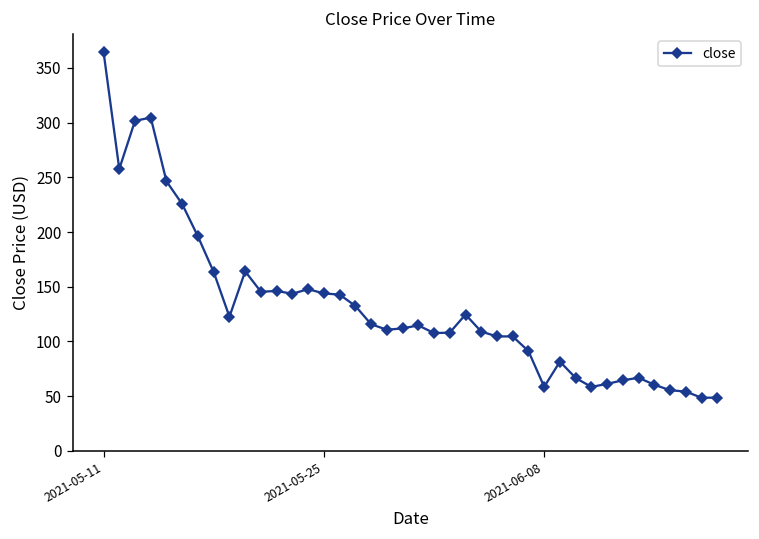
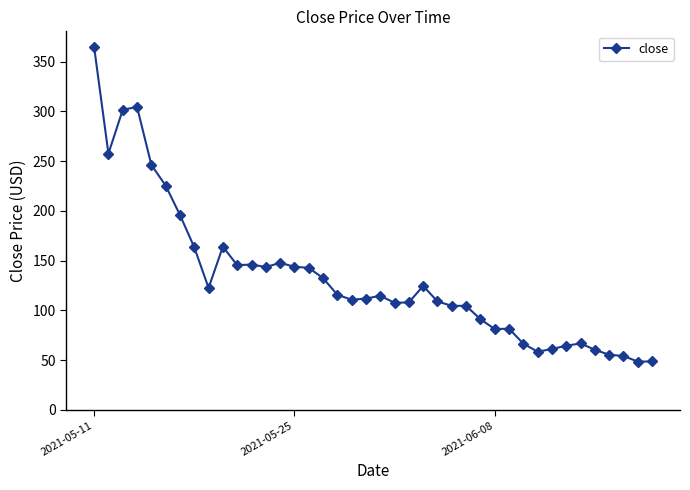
  {
    "2021-05-11": 360,
    "2021-05-25": 140,
-   "2021-06-08": 60
+   "2021-06-08": 80
  }
